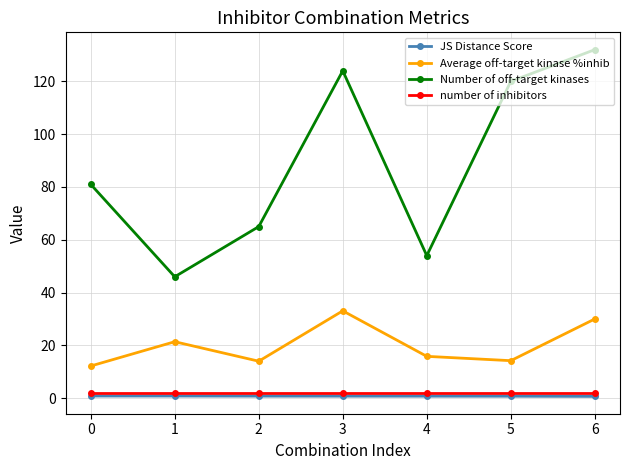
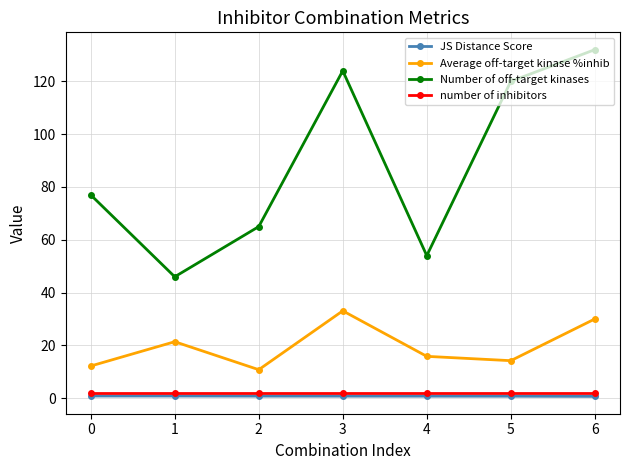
  {
    "JS Distance Score": {
      "0": 1,
      "1": 1,
      "2": 1,
      "3": 1,
      "4": 1,
      "5": 1,
      "6": 1
    },
    "Average off-target kinase %inhib": {
      "0": 12,
      "1": 21,
-     "2": 14,
+     "2": 11,
      "3": 33,
      "4": 16,
      "5": 14,
      "6": 30
    },
    "Number of off-target kinases": {
-     "0": 81,
+     "0": 77,
      "1": 46,
      "2": 65,
      "3": 124,
      "4": 54
    },
    "number of inhibitors": {
      "0": 2,
      "1": 2,
      "2": 2,
      "3": 2,
      "4": 2,
      "5": 2,
      "6": 2
    }
  }
